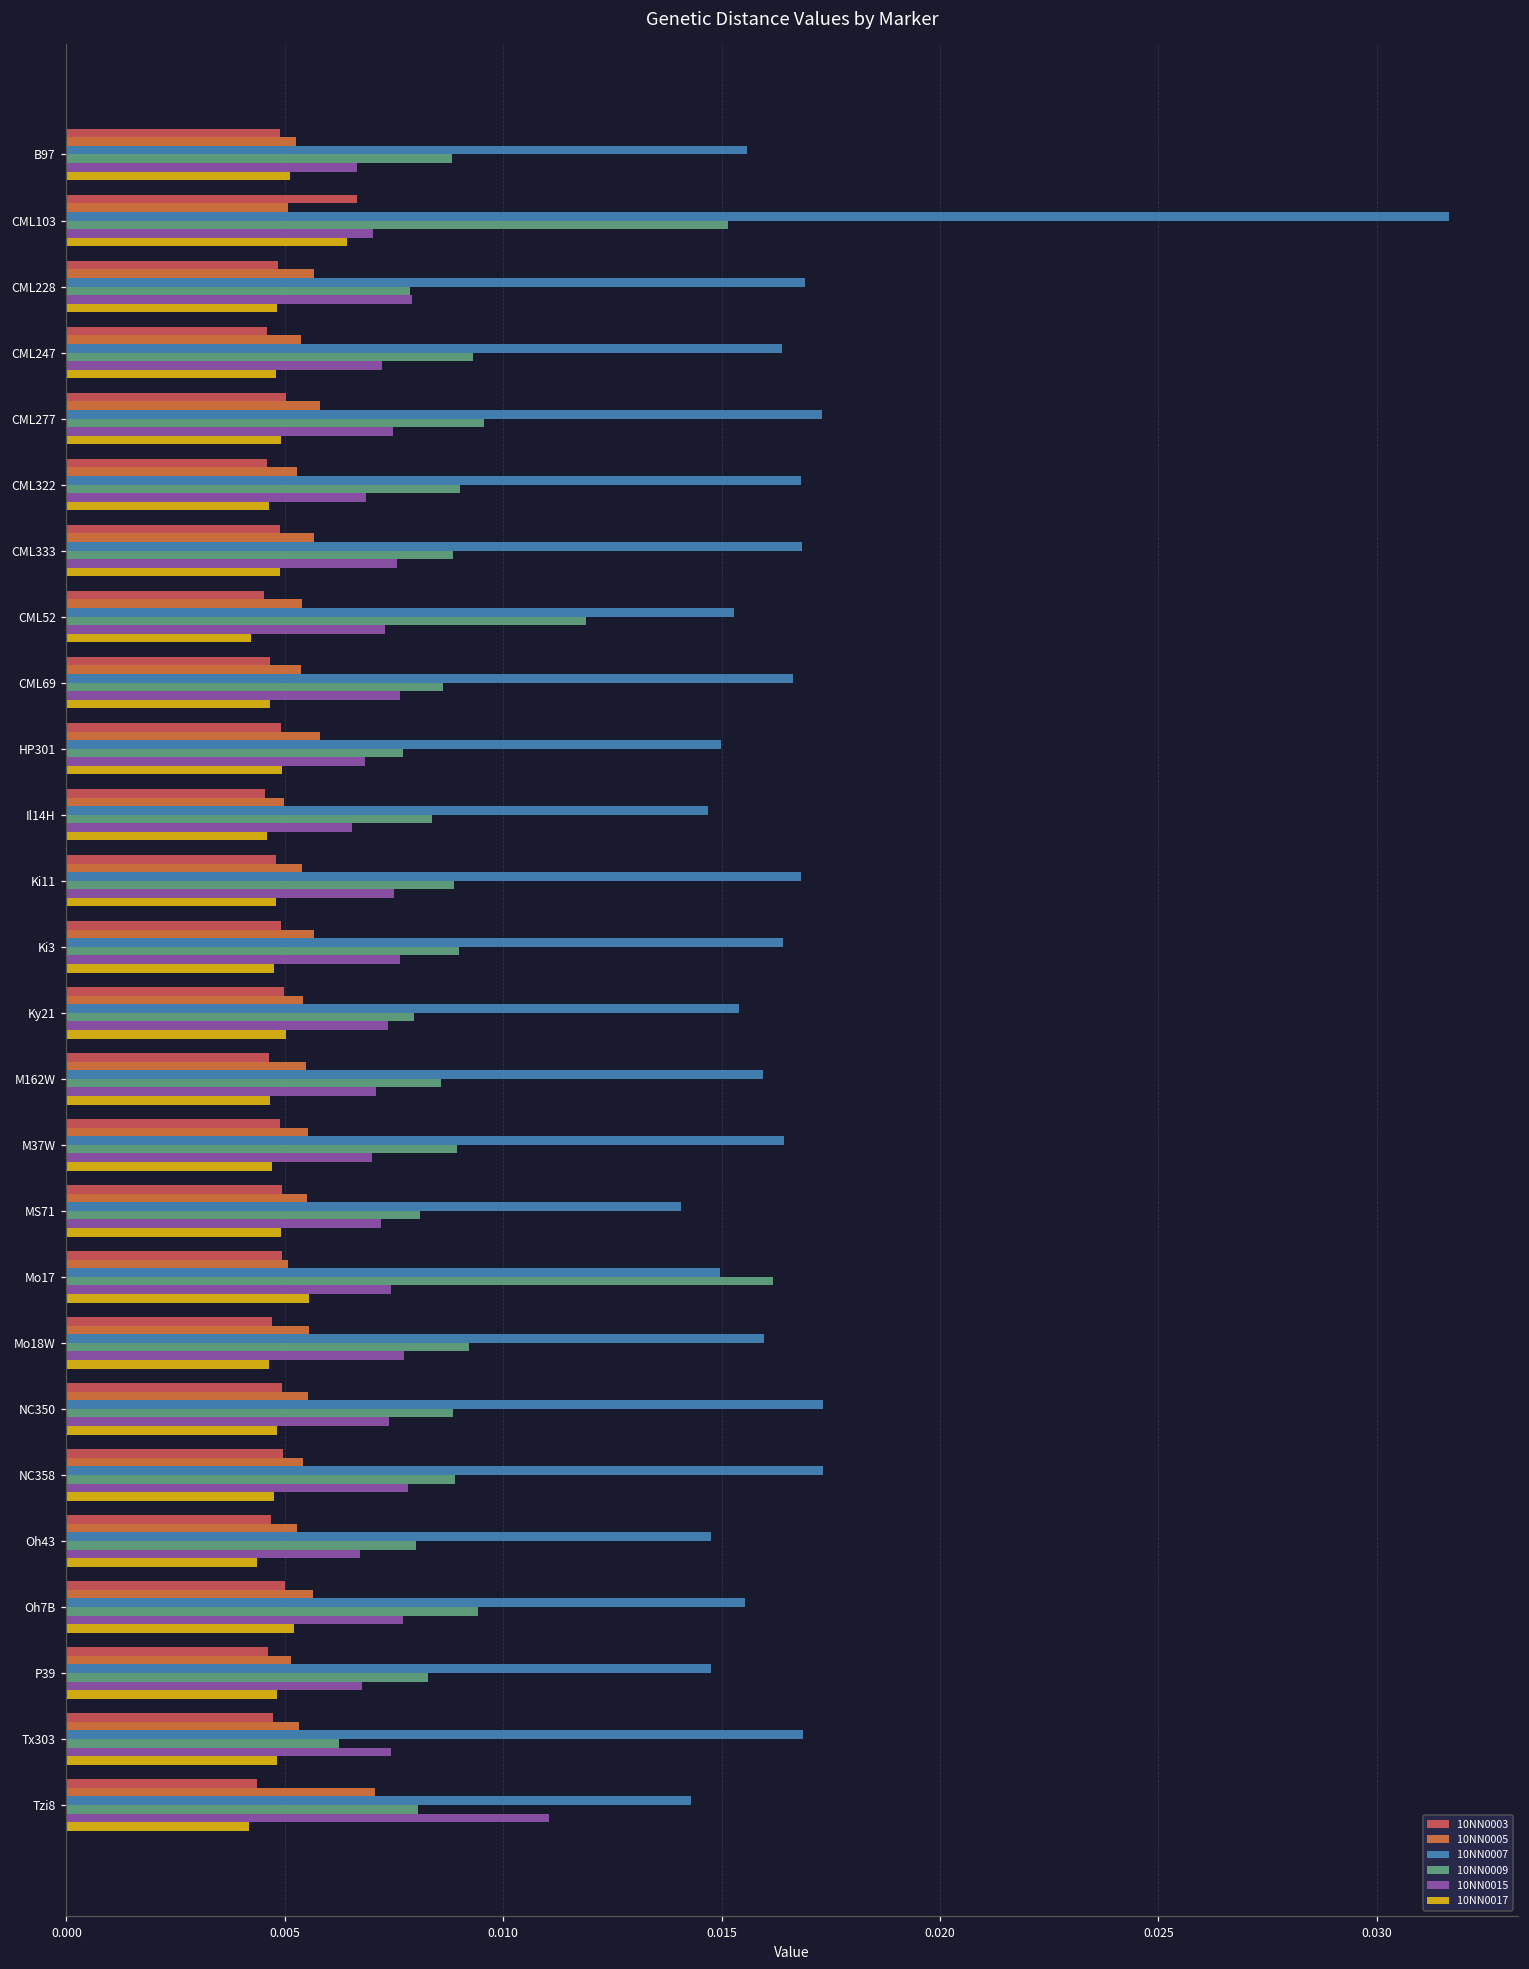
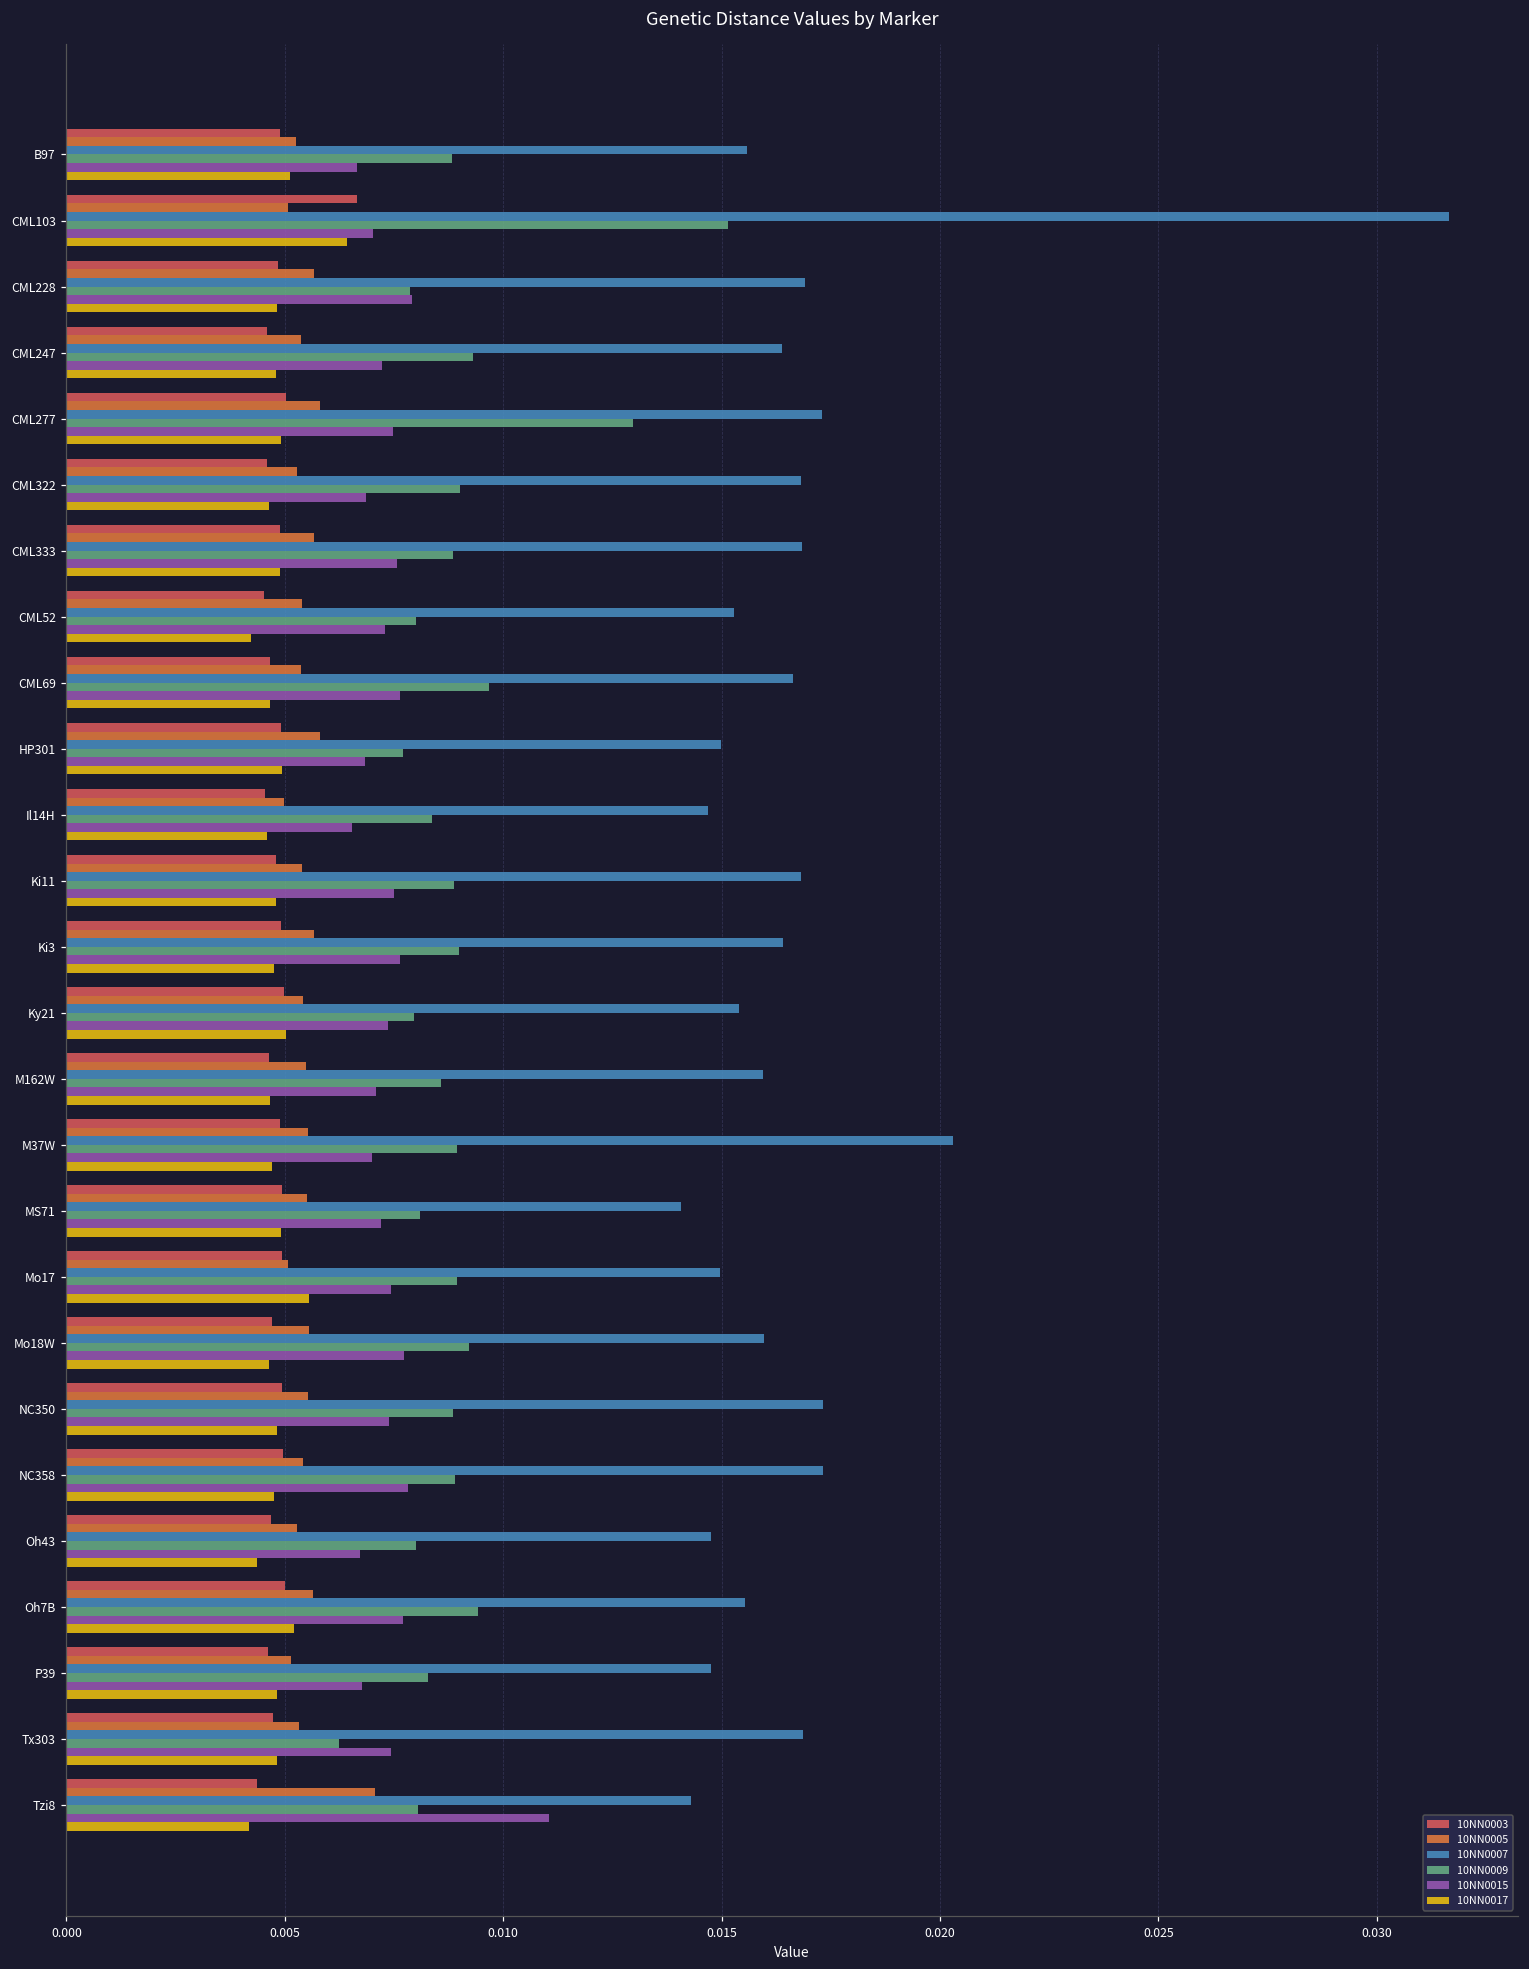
  {
    "10NN0007": {
      "B97": 0.0156,
      "CML103": 0.0316,
      "CML228": 0.0169,
      "CML247": 0.0164,
      "CML277": 0.0173,
      "CML322": 0.0168,
      "CML333": 0.0168,
      "CML52": 0.0153,
      "CML69": 0.0166,
      "HP301": 0.0150,
      "Il14H": 0.0147,
      "Ki11": 0.0168,
      "Ki3": 0.0164,
      "Ky21": 0.0154,
      "M162W": 0.0159,
-     "M37W": 0.0164,
+     "M37W": 0.0203,
      "MS71": 0.0141,
      "Mo17": 0.0150,
      "Mo18W": 0.0160,
      "NC350": 0.0173,
      "NC358": 0.0173,
      "Oh43": 0.0147,
      "Oh7B": 0.0155,
      "P39": 0.0148,
      "Tx303": 0.0169,
      "Tzi8": 0.0143
    },
    "10NN0009": {
      "B97": 0.0088,
      "CML103": 0.0151,
      "CML228": 0.0079,
      "CML247": 0.0093,
-     "CML277": 0.0096,
+     "CML277": 0.0130,
      "CML322": 0.0090,
      "CML333": 0.0088,
-     "CML52": 0.0119,
-     "CML69": 0.0086,
+     "CML52": 0.0080,
+     "CML69": 0.0097,
      "HP301": 0.0077,
      "Il14H": 0.0084,
      "Ki11": 0.0089,
      "Ki3": 0.0090,
      "Ky21": 0.0080,
      "M162W": 0.0086,
      "M37W": 0.0089,
      "MS71": 0.0081,
-     "Mo17": 0.0162,
+     "Mo17": 0.0089,
      "Mo18W": 0.0092,
      "NC350": 0.0088,
      "NC358": 0.0089,
      "Oh43": 0.0080,
      "Oh7B": 0.0094,
      "P39": 0.0083,
      "Tx303": 0.0062,
      "Tzi8": 0.0080
    },
    "10NN0015": {
      "B97": 0.0067,
      "CML103": 0.0070,
      "CML228": 0.0079,
      "CML247": 0.0072,
      "CML277": 0.0075,
      "CML322": 0.0069,
      "CML333": 0.0076,
      "CML52": 0.0073,
      "CML69": 0.0076,
      "HP301": 0.0068,
      "Il14H": 0.0065,
      "Ki11": 0.0075,
      "Ki3": 0.0076,
      "Ky21": 0.0074,
      "M162W": 0.0071,
      "M37W": 0.0070,
      "MS71": 0.0072,
      "Mo17": 0.0074,
      "Mo18W": 0.0077,
      "NC350": 0.0074,
      "NC358": 0.0078,
      "Oh43": 0.0067,
      "Oh7B": 0.0077,
      "P39": 0.0068,
      "Tx303": 0.0074,
      "Tzi8": 0.0110
    },
    "10NN0017": {
      "B97": 0.0051,
      "CML103": 0.0064,
      "CML228": 0.0048,
      "CML247": 0.0048,
      "CML277": 0.0049,
      "CML322": 0.0046,
      "CML333": 0.0049,
      "CML52": 0.0042,
      "CML69": 0.0047,
      "HP301": 0.0049,
      "Il14H": 0.0046,
      "Ki11": 0.0048,
      "Ki3": 0.0048,
      "Ky21": 0.0050,
      "M162W": 0.0046,
      "M37W": 0.0047,
      "MS71": 0.0049,
      "Mo17": 0.0056,
      "Mo18W": 0.0046,
      "NC350": 0.0048,
      "NC358": 0.0048,
      "Oh43": 0.0044,
      "Oh7B": 0.0052,
      "P39": 0.0048,
      "Tx303": 0.0048,
      "Tzi8": 0.0042
    }
  }
